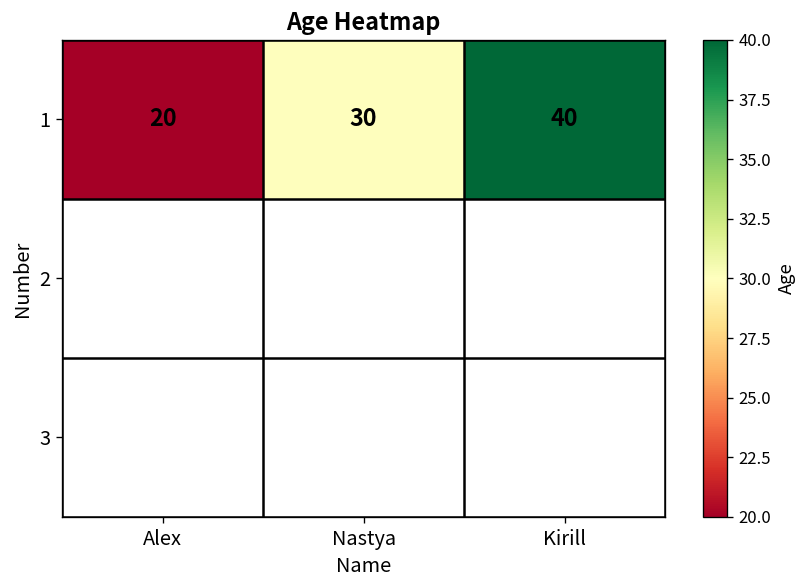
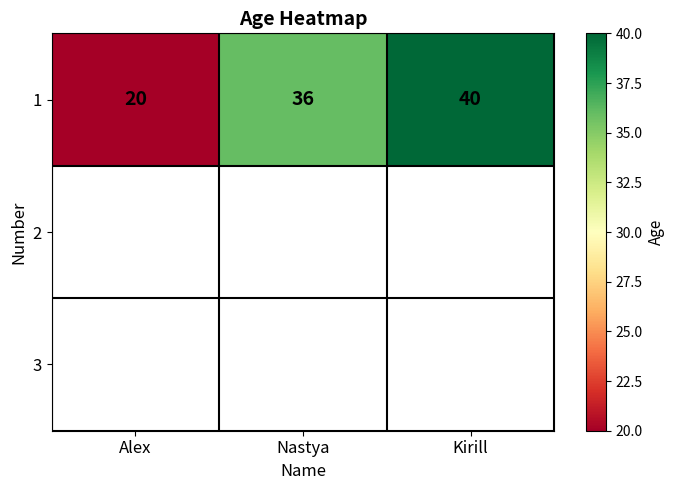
  {
    "1": {
      "Alex": 20,
-     "Nastya": 30,
+     "Nastya": 36,
      "Kirill": 40
    }
  }
